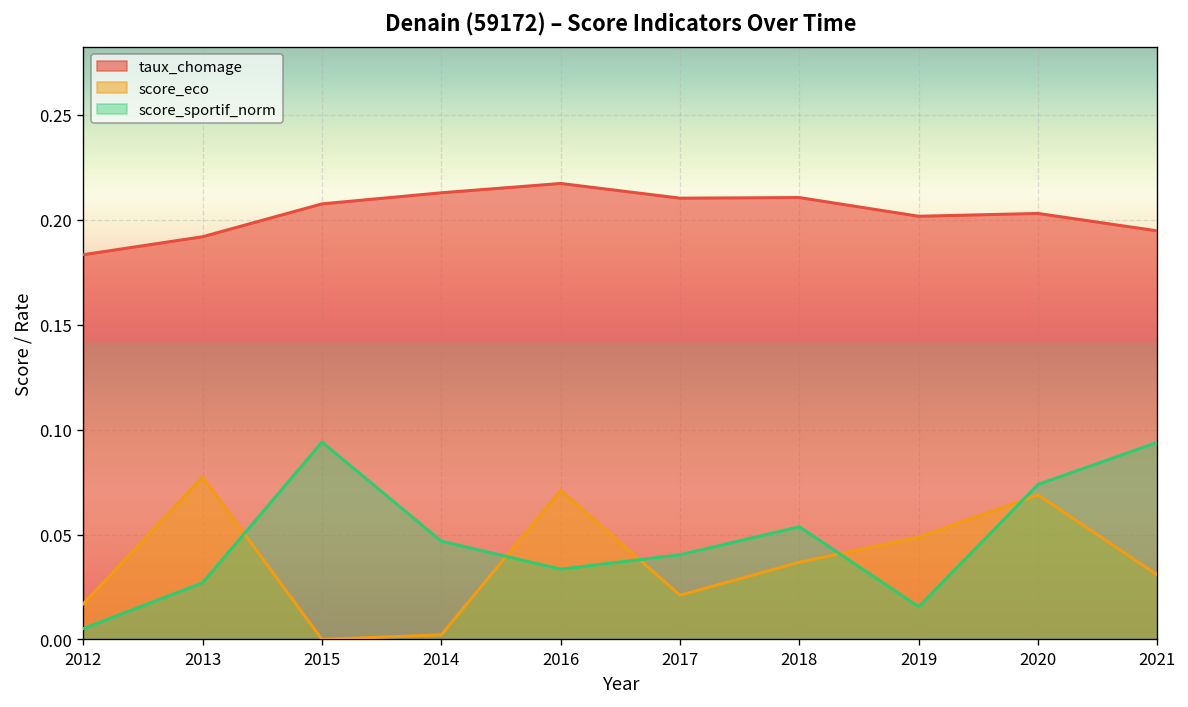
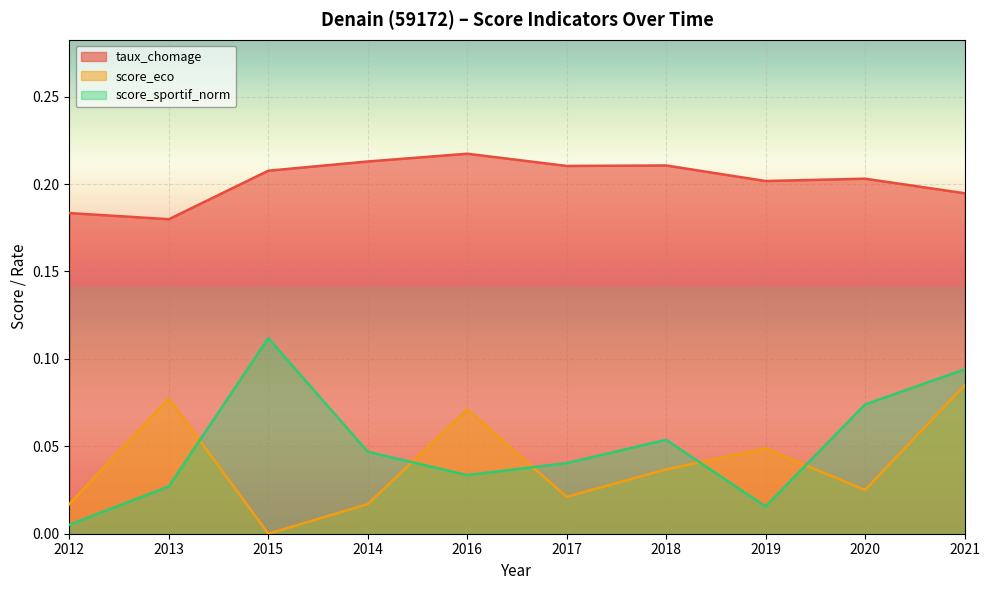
  {
    "taux_chomage": {
      "2012": 0.183,
-     "2013": 0.192,
+     "2013": 0.180,
      "2015": 0.208,
      "2014": 0.213,
      "2016": 0.217,
      "2017": 0.210,
      "2018": 0.211,
      "2019": 0.202,
      "2020": 0.203,
      "2021": 0.195
    },
    "score_eco": {
      "2012": 0.017,
      "2013": 0.077,
      "2015": 0.000,
-     "2014": 0.002,
+     "2014": 0.017,
      "2016": 0.071,
      "2017": 0.021,
      "2018": 0.037,
      "2019": 0.049,
-     "2020": 0.069,
-     "2021": 0.031
+     "2020": 0.025,
+     "2021": 0.085
    },
    "score_sportif_norm": {
      "2012": 0.005,
      "2013": 0.027,
-     "2015": 0.094,
+     "2015": 0.112,
      "2014": 0.047,
      "2016": 0.034,
      "2017": 0.040,
      "2018": 0.054,
      "2019": 0.016,
      "2020": 0.074,
      "2021": 0.094
    }
  }
